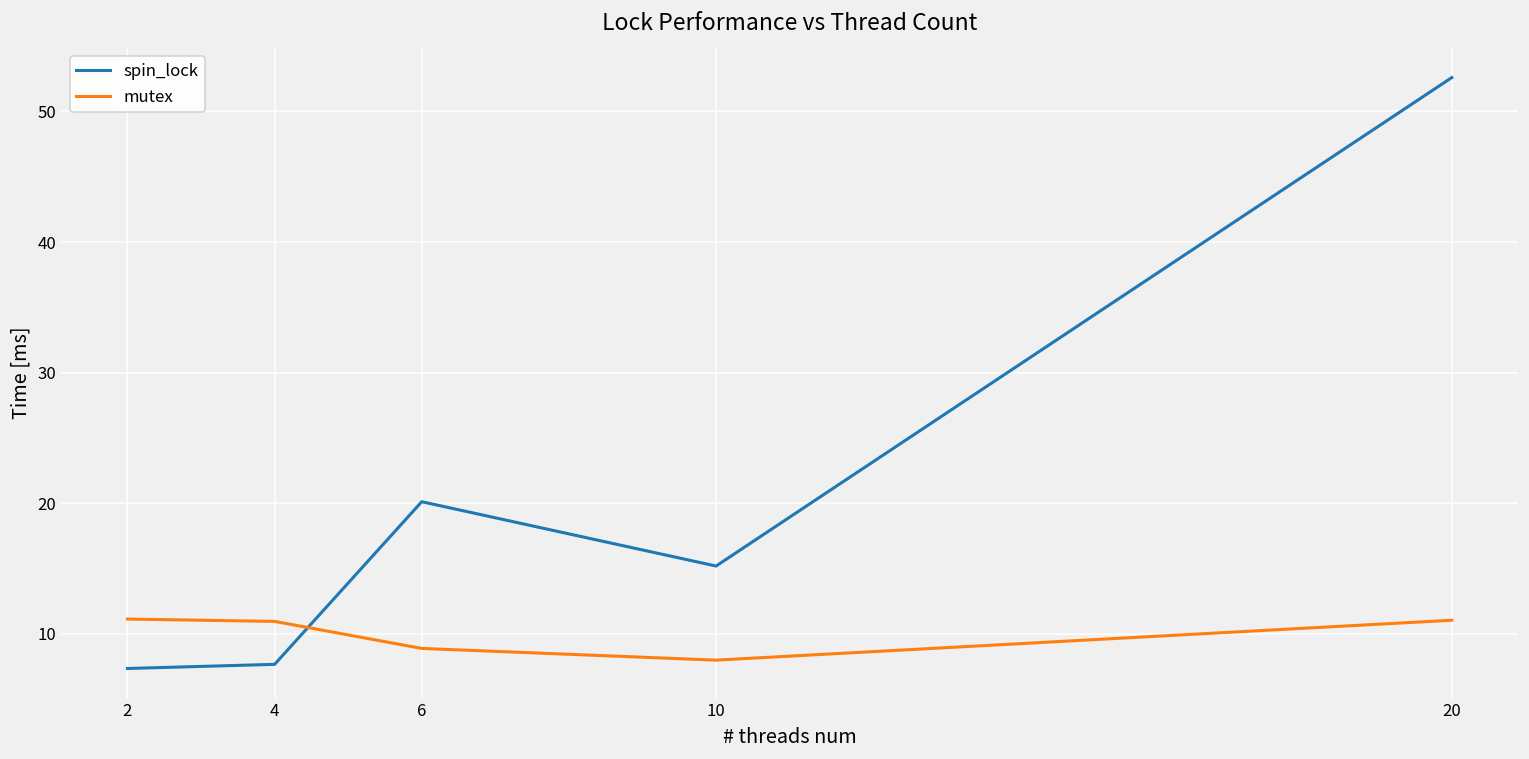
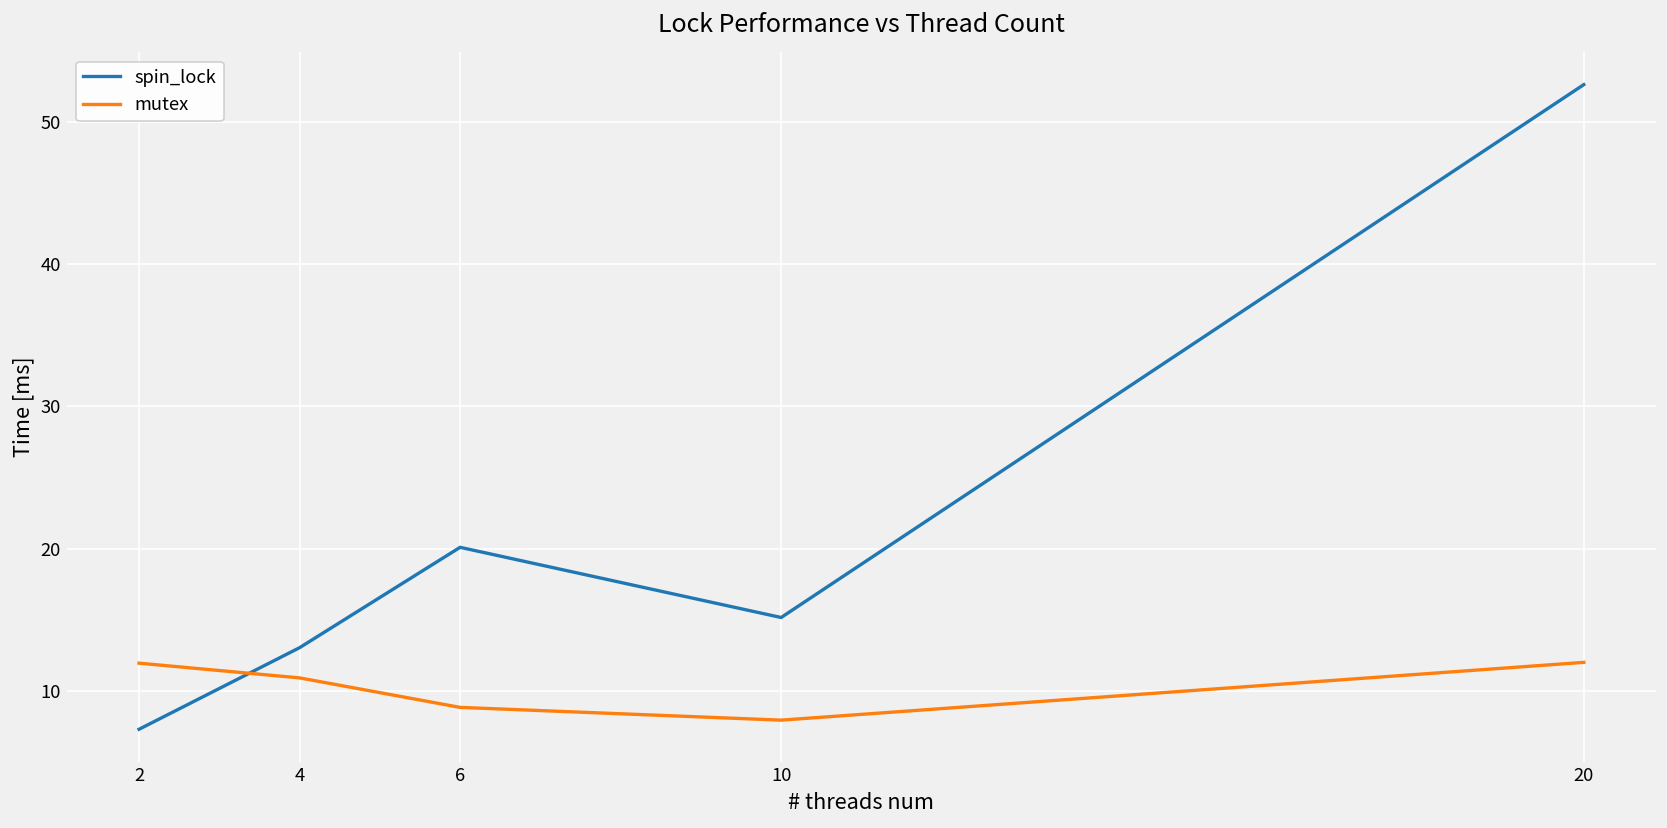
  {
    "spin_lock": {
      "2": 7.3,
-     "4": 7.7,
+     "4": 13.1,
      "6": 20.1,
      "10": 15.2,
      "20": 52.6
    },
    "mutex": {
-     "2": 11.1,
+     "2": 12.0,
      "4": 11.0,
      "6": 8.9,
      "10": 8.0,
-     "20": 11.0
+     "20": 12.0
    }
  }
